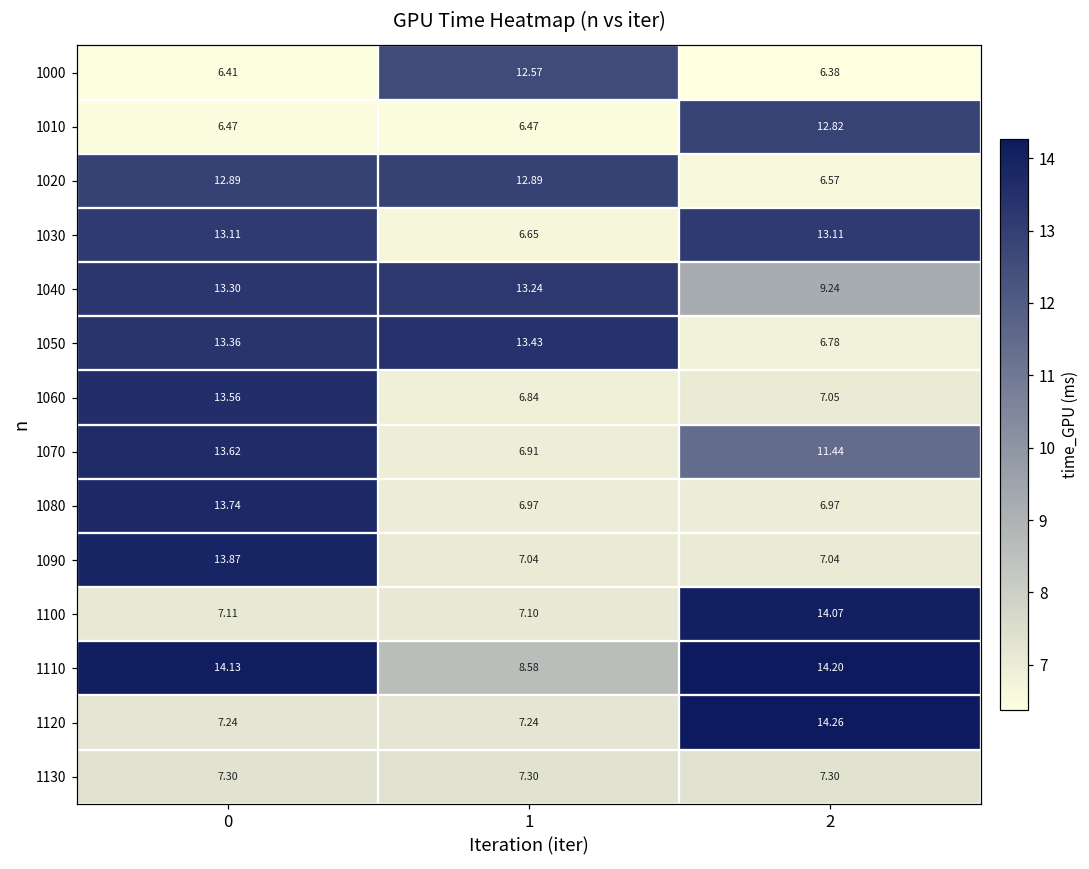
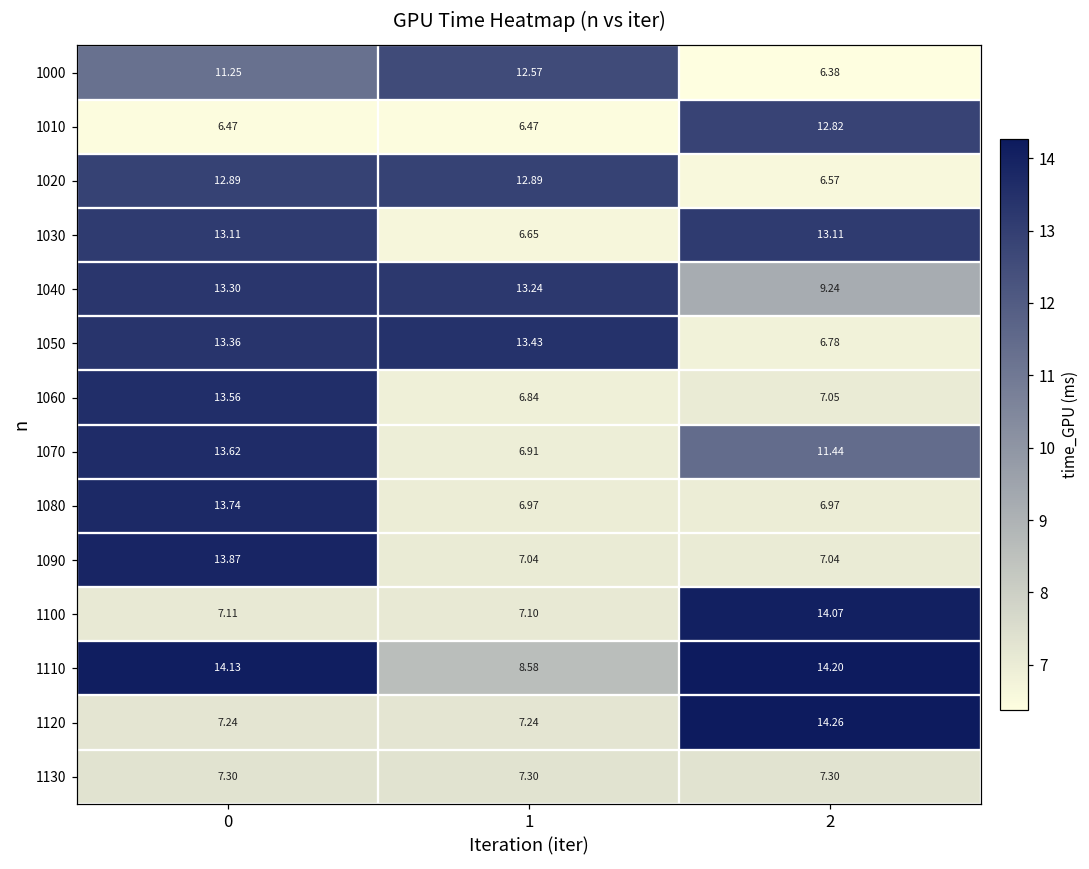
  {
    "1000": {
-     "0": 6.41,
+     "0": 11.25,
      "1": 12.57,
      "2": 6.38
    },
    "1010": {
      "0": 6.47,
      "1": 6.47,
      "2": 12.82
    },
    "1020": {
      "0": 12.89,
      "1": 12.89,
      "2": 6.57
    },
    "1030": {
      "0": 13.11,
      "1": 6.65,
      "2": 13.11
    },
    "1040": {
      "0": 13.30,
      "1": 13.24,
      "2": 9.24
    },
    "1050": {
      "0": 13.36,
      "1": 13.43,
      "2": 6.78
    },
    "1060": {
      "0": 13.56,
      "1": 6.84,
      "2": 7.05
    },
    "1070": {
      "0": 13.62,
      "1": 6.91,
      "2": 11.44
    },
    "1080": {
      "0": 13.74,
      "1": 6.97,
      "2": 6.97
    },
    "1090": {
      "0": 13.87,
      "1": 7.04,
      "2": 7.04
    },
    "1100": {
      "0": 7.11,
      "1": 7.10,
      "2": 14.07
    },
    "1110": {
      "0": 14.13,
      "1": 8.58,
      "2": 14.20
    },
    "1120": {
      "0": 7.24,
      "1": 7.24,
      "2": 14.26
    },
    "1130": {
      "0": 7.30,
      "1": 7.30,
      "2": 7.30
    }
  }
